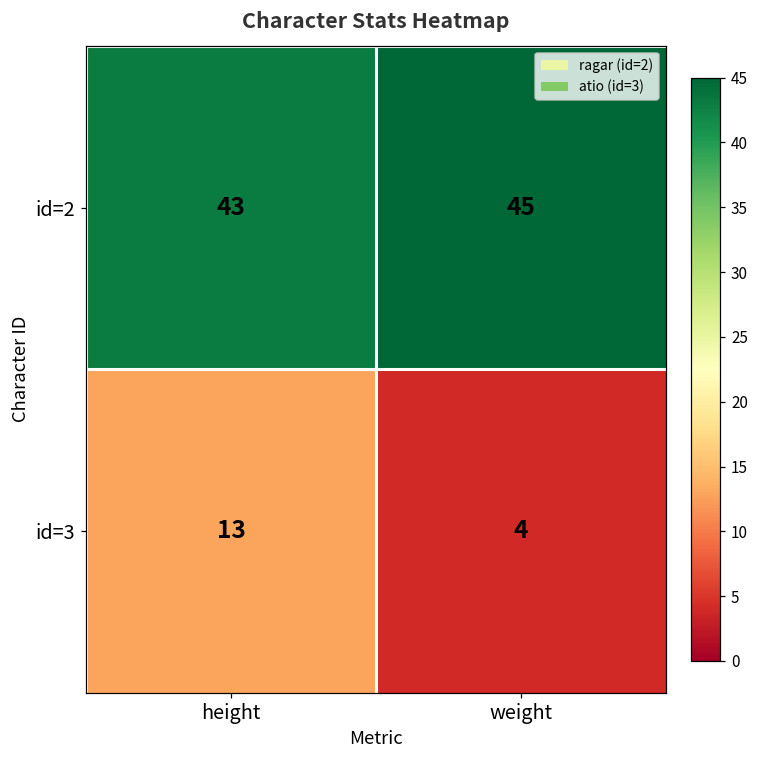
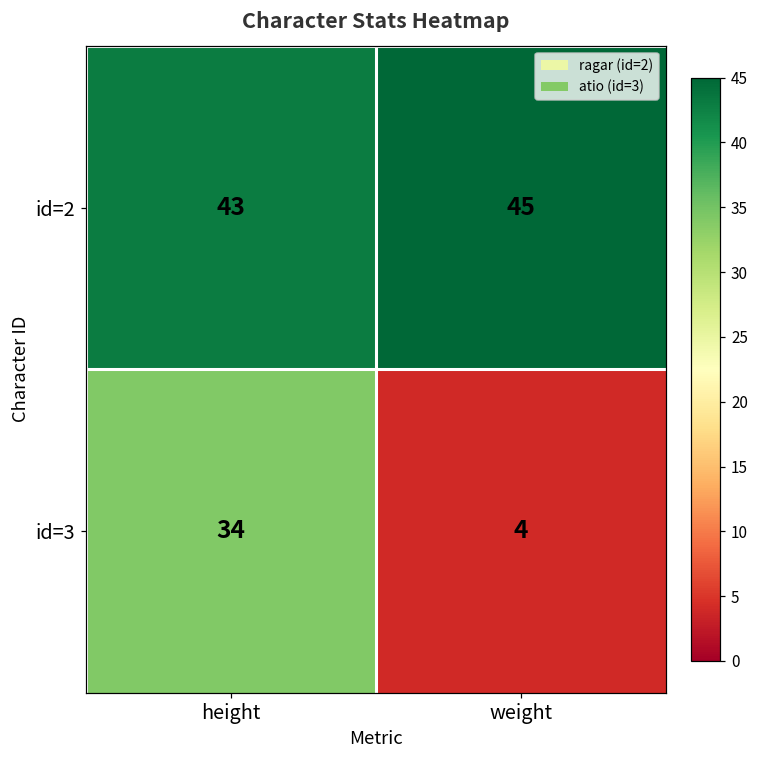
  {
    "id=2": {
      "height": 43,
      "weight": 45
    },
    "id=3": {
-     "height": 13,
+     "height": 34,
      "weight": 4
    }
  }
